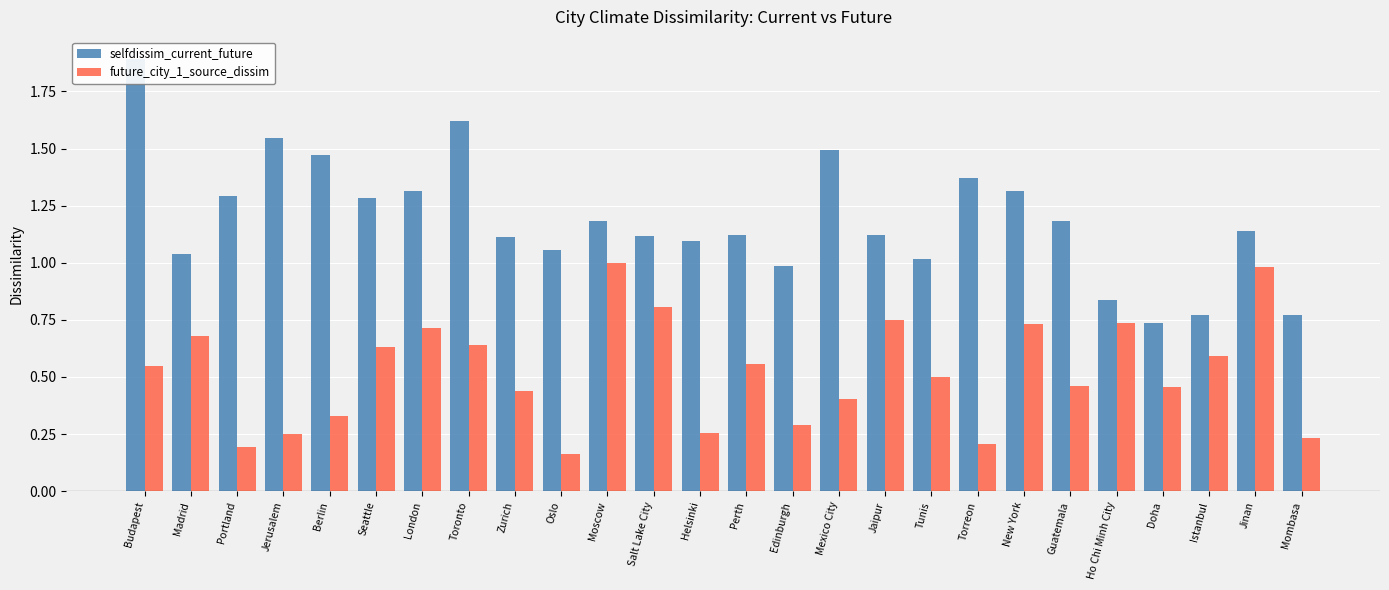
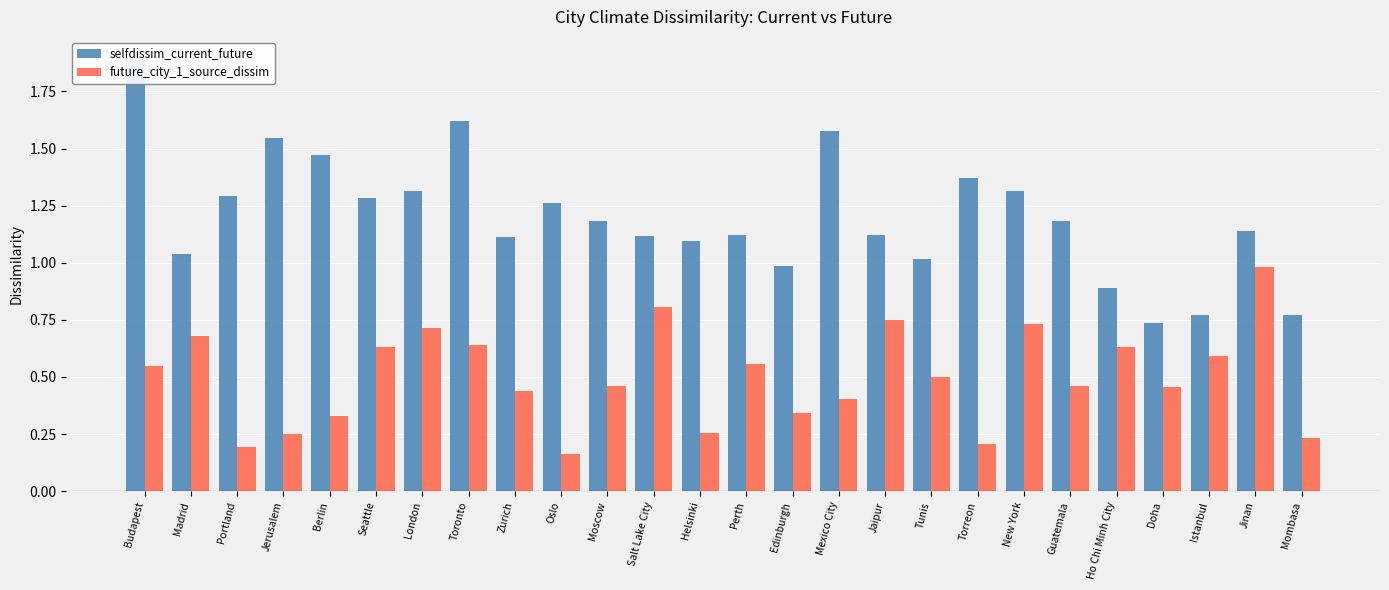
  {
    "selfdissim_current_future": {
      "Madrid": 1.04,
      "Portland": 1.29,
      "Jerusalem": 1.55,
      "Berlin": 1.47,
      "Seattle": 1.28,
      "London": 1.31,
      "Toronto": 1.62,
      "Zurich": 1.11,
-     "Oslo": 1.06,
+     "Oslo": 1.26,
      "Moscow": 1.18,
      "Salt Lake City": 1.12,
      "Helsinki": 1.10,
      "Perth": 1.12,
      "Edinburgh": 0.98,
-     "Mexico City": 1.50,
+     "Mexico City": 1.58,
      "Jaipur": 1.12,
      "Tunis": 1.02,
      "Torreon": 1.37,
      "New York": 1.31,
      "Guatemala": 1.18,
-     "Ho Chi Minh City": 0.84,
+     "Ho Chi Minh City": 0.89,
      "Doha": 0.74,
      "Istanbul": 0.77,
      "Jinan": 1.14,
      "Mombasa": 0.77
    },
    "future_city_1_source_dissim": {
      "Budapest": 0.55,
      "Madrid": 0.68,
      "Portland": 0.19,
      "Jerusalem": 0.25,
      "Berlin": 0.33,
      "Seattle": 0.63,
      "London": 0.71,
      "Toronto": 0.64,
      "Zurich": 0.44,
      "Oslo": 0.16,
-     "Moscow": 1.00,
+     "Moscow": 0.46,
      "Salt Lake City": 0.81,
      "Helsinki": 0.26,
      "Perth": 0.56,
-     "Edinburgh": 0.29,
+     "Edinburgh": 0.34,
      "Mexico City": 0.40,
      "Jaipur": 0.75,
      "Tunis": 0.50,
      "Torreon": 0.21,
      "New York": 0.73,
      "Guatemala": 0.46,
-     "Ho Chi Minh City": 0.74,
+     "Ho Chi Minh City": 0.63,
      "Doha": 0.46,
      "Istanbul": 0.59,
      "Jinan": 0.98,
      "Mombasa": 0.23
    }
  }
